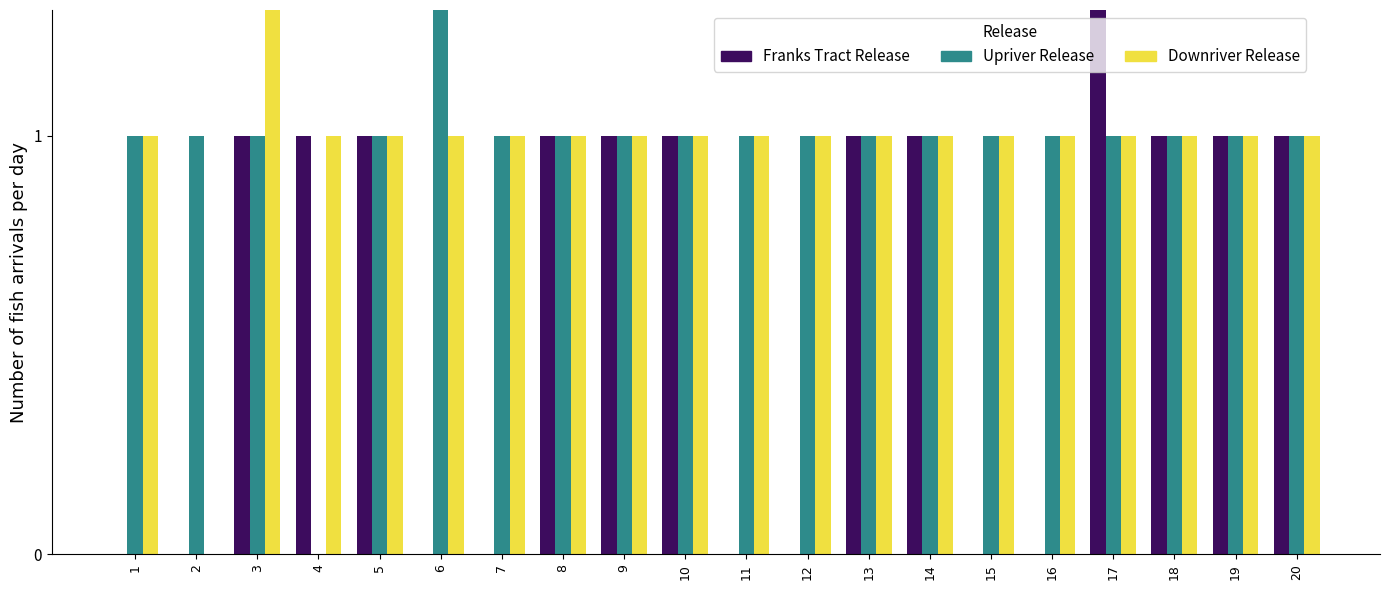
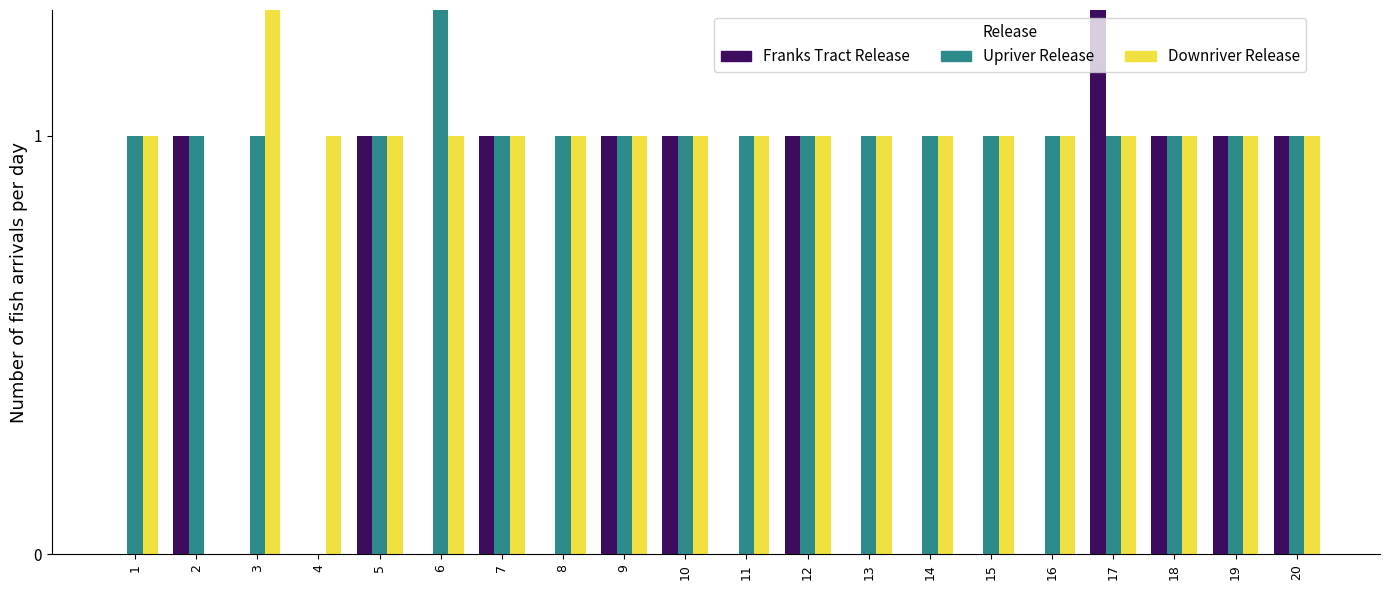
  {
    "Franks Tract Release": {
      "1": 0,
-     "2": 0,
-     "3": 1,
-     "4": 1,
+     "2": 1,
+     "3": 0,
+     "4": 0,
      "5": 1,
      "6": 0,
-     "7": 0,
-     "8": 1,
+     "7": 1,
+     "8": 0,
      "9": 1,
      "10": 1,
      "11": 0,
-     "12": 0,
-     "13": 1,
-     "14": 1,
+     "12": 1,
+     "13": 0,
+     "14": 0,
      "15": 0,
      "16": 0,
      "18": 1,
      "19": 1,
      "20": 1
    },
    "Upriver Release": {
      "1": 1,
      "2": 1,
      "3": 1,
      "4": 0,
      "5": 1,
      "7": 1,
      "8": 1,
      "9": 1,
      "10": 1,
      "11": 1,
      "12": 1,
      "13": 1,
      "14": 1,
      "15": 1,
      "16": 1,
      "17": 1,
      "18": 1,
      "19": 1,
      "20": 1
    },
    "Downriver Release": {
      "1": 1,
      "2": 0,
      "4": 1,
      "5": 1,
      "6": 1,
      "7": 1,
      "8": 1,
      "9": 1,
      "10": 1,
      "11": 1,
      "12": 1,
      "13": 1,
      "14": 1,
      "15": 1,
      "16": 1,
      "17": 1,
      "18": 1,
      "19": 1,
      "20": 1
    }
  }
